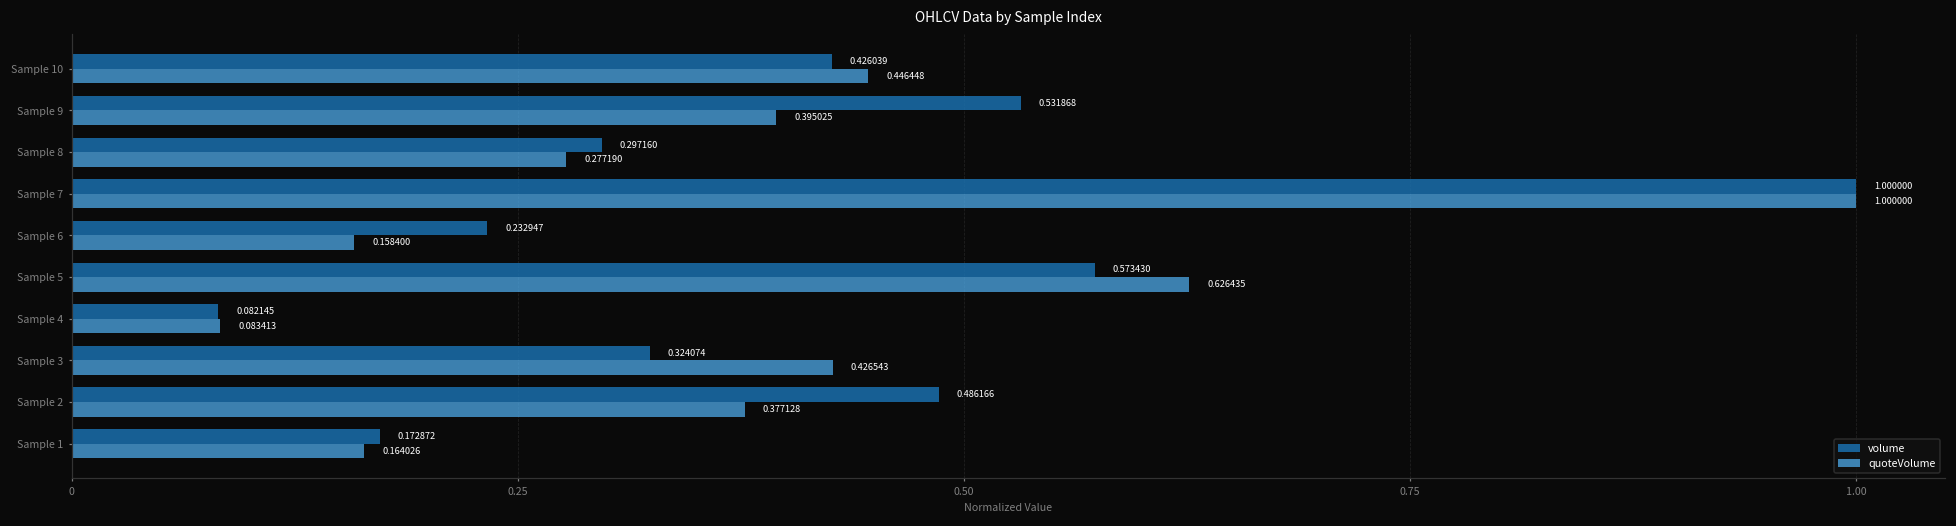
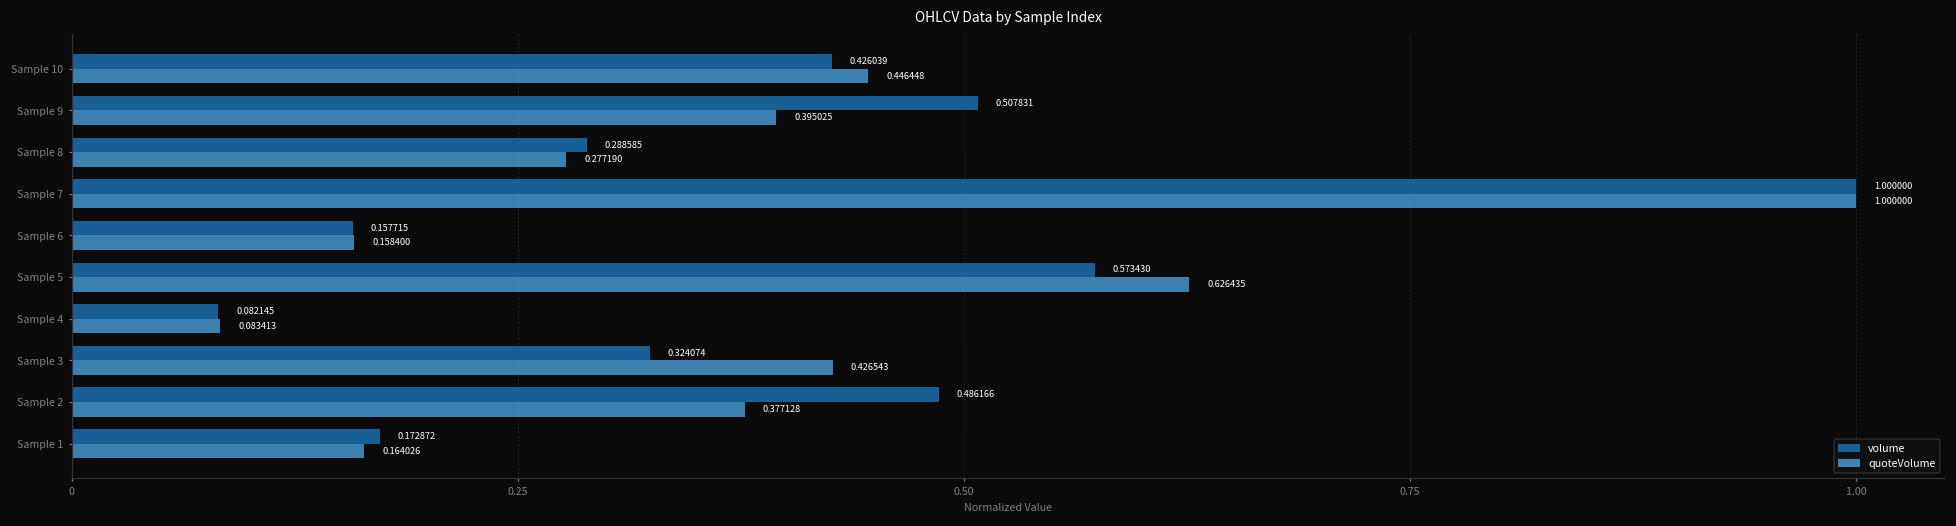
  {
    "volume": {
      "Sample 10": 0.426039,
-     "Sample 9": 0.531868,
-     "Sample 8": 0.297160,
+     "Sample 9": 0.507831,
+     "Sample 8": 0.288585,
      "Sample 7": 1.000000,
-     "Sample 6": 0.232947,
+     "Sample 6": 0.157715,
      "Sample 5": 0.573430,
      "Sample 4": 0.082145,
      "Sample 3": 0.324074,
      "Sample 2": 0.486166,
      "Sample 1": 0.172872
    },
    "quoteVolume": {
      "Sample 10": 0.446448,
      "Sample 9": 0.395025,
      "Sample 8": 0.277190,
      "Sample 7": 1.000000,
      "Sample 6": 0.158400,
      "Sample 5": 0.626435,
      "Sample 4": 0.083413,
      "Sample 3": 0.426543,
      "Sample 2": 0.377128,
      "Sample 1": 0.164026
    }
  }
